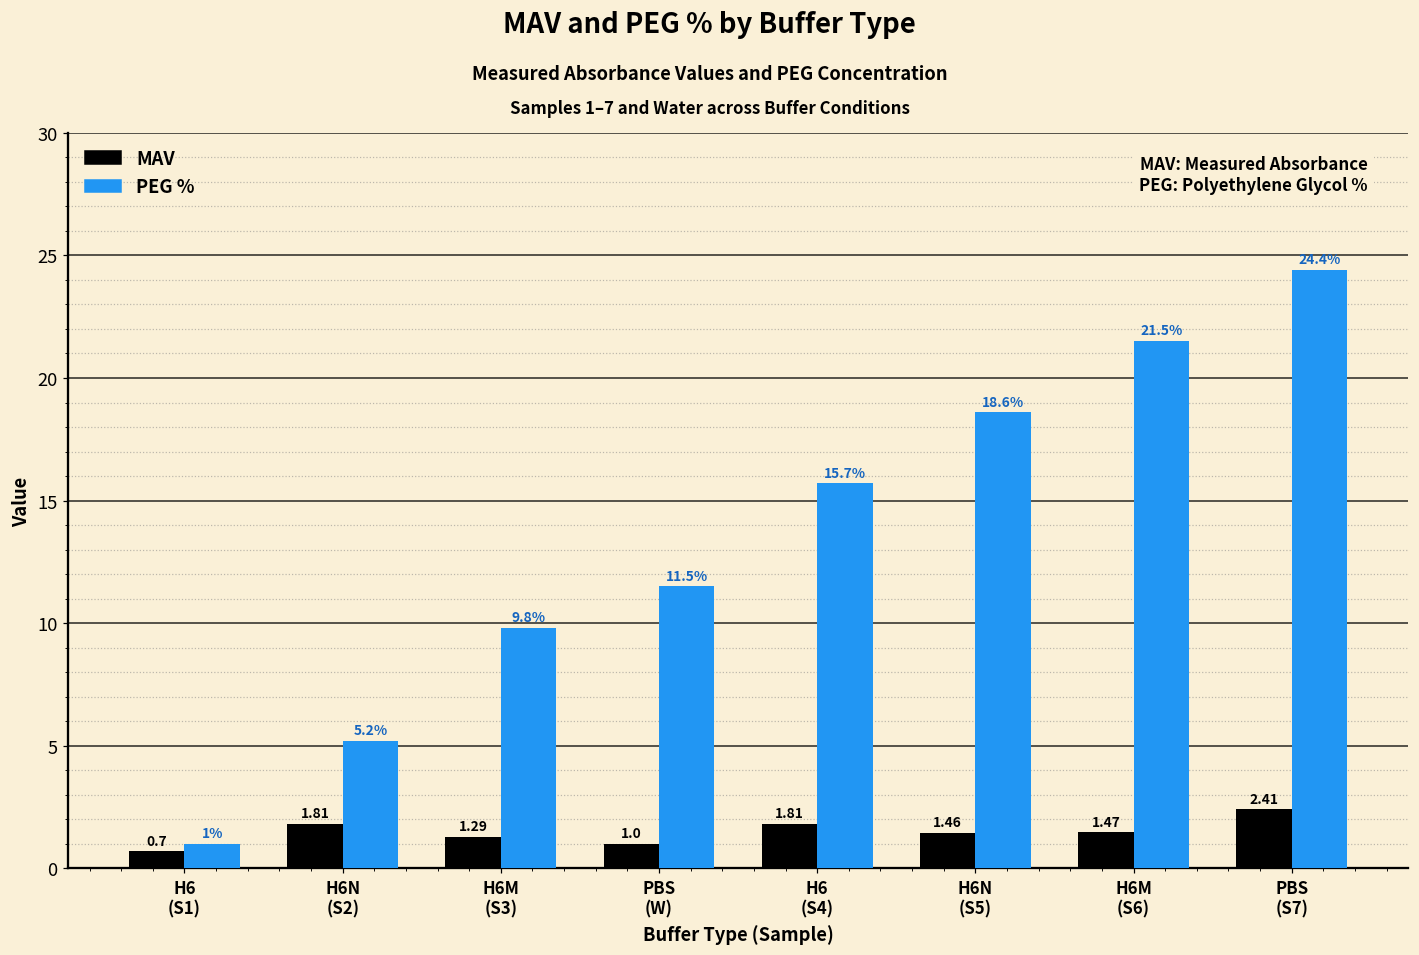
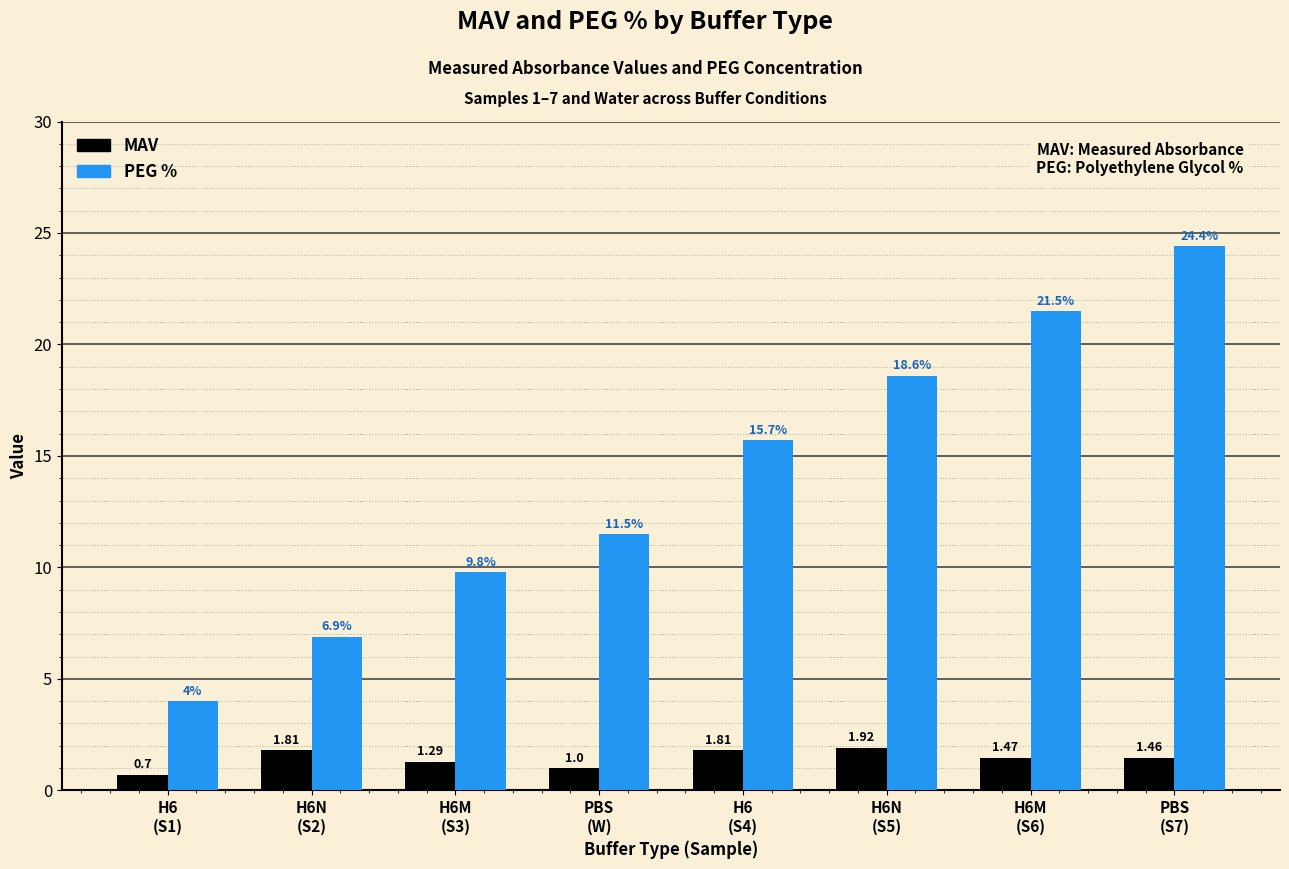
  {
    "MAV": {
      "H6 (S1)": "0.7",
      "H6N (S2)": "1.81",
      "H6M (S3)": "1.29",
      "PBS (W)": "1.0",
      "H6 (S4)": "1.81",
-     "H6N (S5)": "1.46",
+     "H6N (S5)": "1.92",
      "H6M (S6)": "1.47",
-     "PBS (S7)": "2.41"
+     "PBS (S7)": "1.46"
    },
    "PEG %": {
-     "H6 (S1)": "1%",
-     "H6N (S2)": "5.2%",
+     "H6 (S1)": "4%",
+     "H6N (S2)": "6.9%",
      "H6M (S3)": "9.8%",
      "PBS (W)": "11.5%",
      "H6 (S4)": "15.7%",
      "H6N (S5)": "18.6%",
      "H6M (S6)": "21.5%",
      "PBS (S7)": "24.4%"
    }
  }
